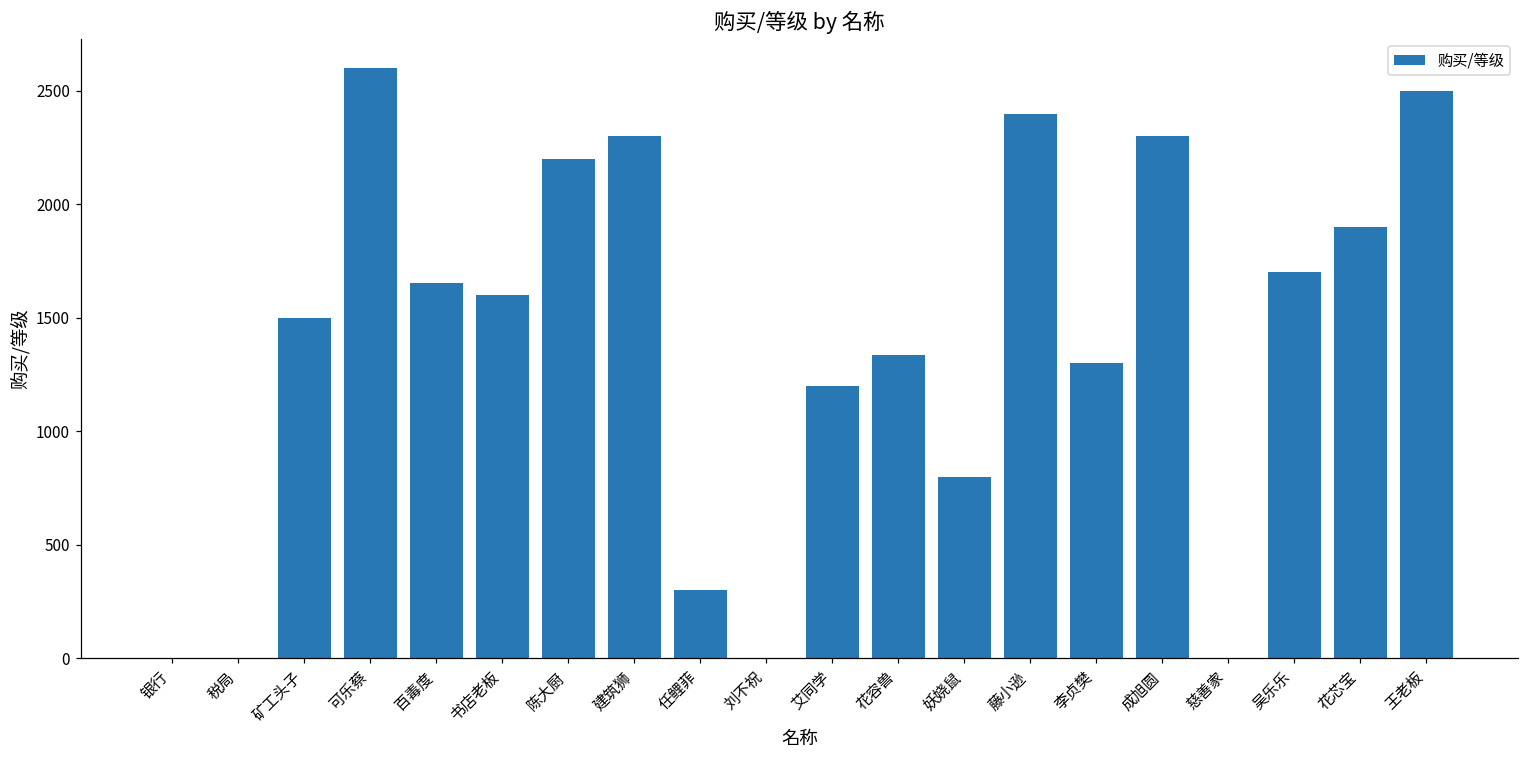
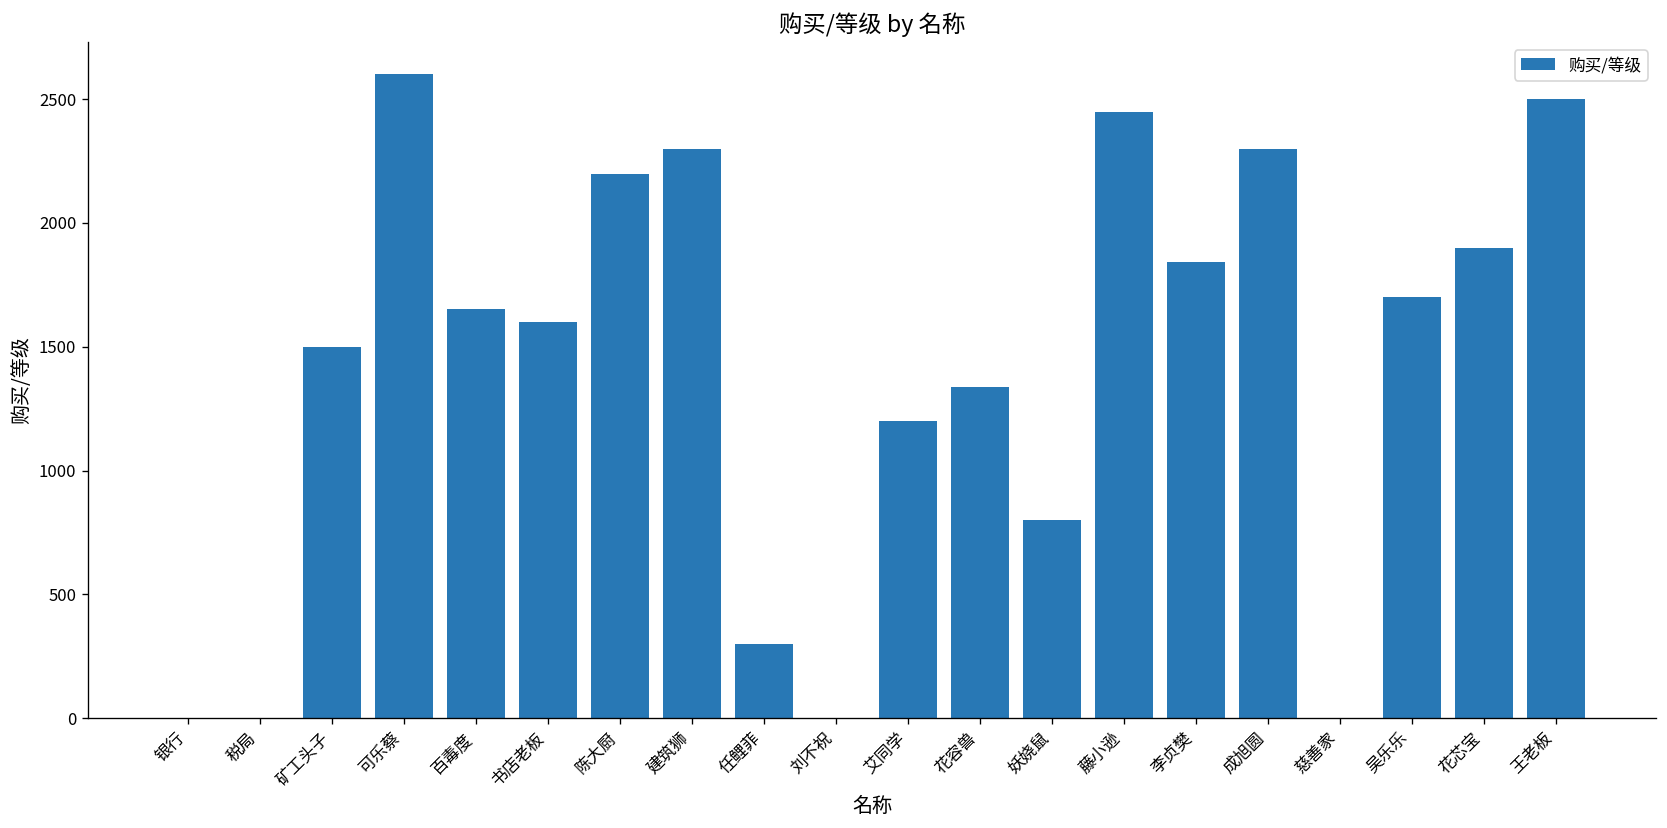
  {
    "银行": 0,
    "税局": 0,
    "矿工头子": 1500,
    "可乐蔡": 2600,
    "百毒度": 1650,
    "书店老板": 1600,
    "陈大厨": 2200,
    "建筑狮": 2300,
    "任鲤菲": 300,
    "刘不祝": 0,
    "艾同学": 1200,
    "花容兽": 1340,
    "妖娆鼠": 800,
-   "藤小逊": 2400,
-   "李贞樊": 1300,
+   "藤小逊": 2450,
+   "李贞樊": 1840,
    "成旭圆": 2300,
    "慈善家": 0,
    "吴乐乐": 1700,
    "花芯宝": 1900,
    "王老板": 2500
  }
